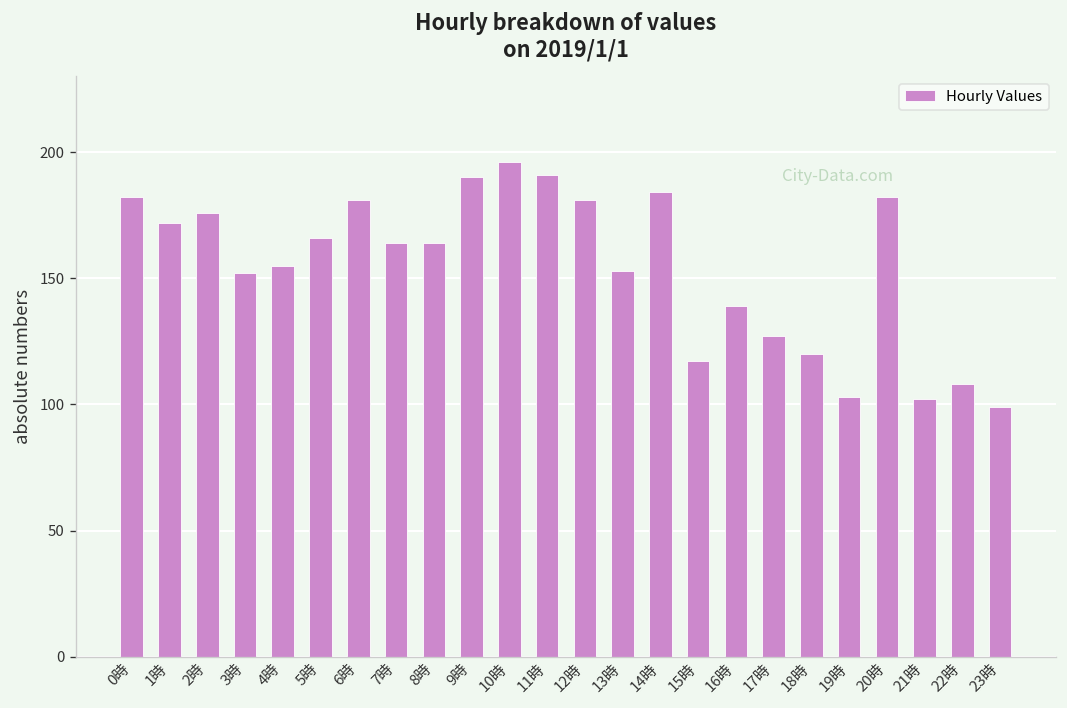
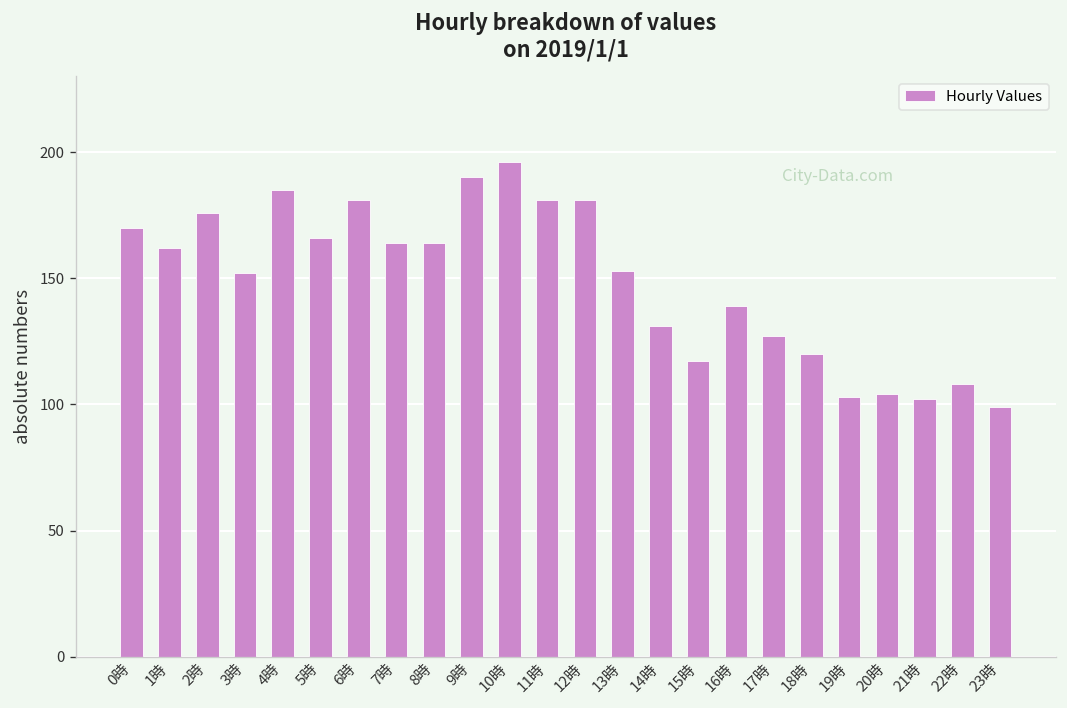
  {
-   "0時": 182,
-   "1時": 172,
+   "0時": 170,
+   "1時": 162,
    "2時": 176,
    "3時": 152,
-   "4時": 155,
+   "4時": 185,
    "5時": 166,
    "6時": 181,
    "7時": 164,
    "8時": 164,
    "9時": 190,
    "10時": 196,
-   "11時": 191,
+   "11時": 181,
    "12時": 181,
    "13時": 153,
-   "14時": 184,
+   "14時": 131,
    "15時": 117,
    "16時": 139,
    "17時": 127,
    "18時": 120,
    "19時": 103,
-   "20時": 182,
+   "20時": 104,
    "21時": 102,
    "22時": 108,
    "23時": 99
  }
